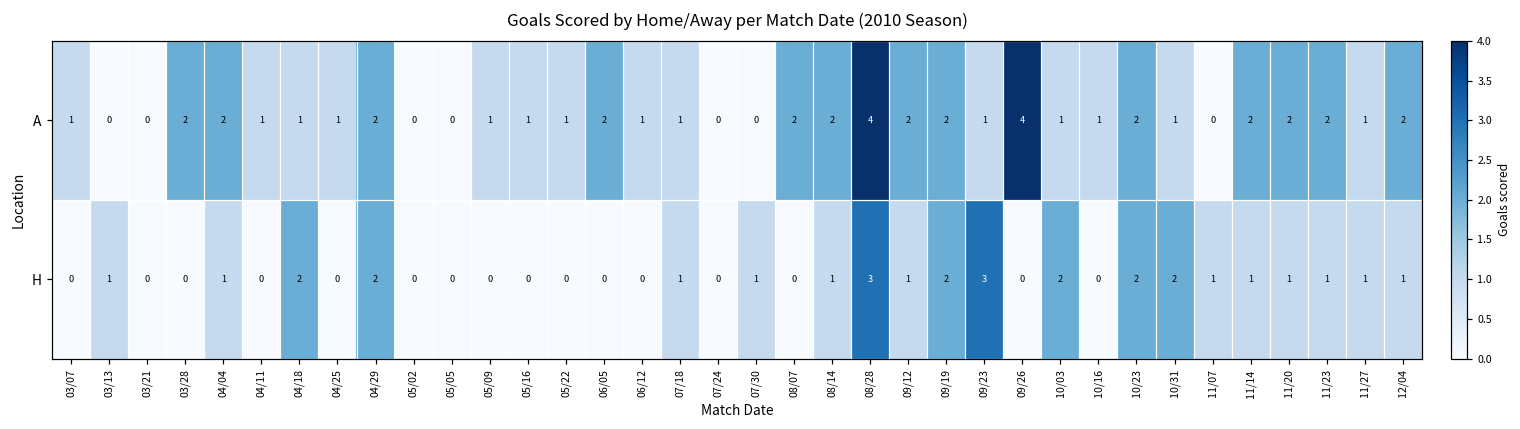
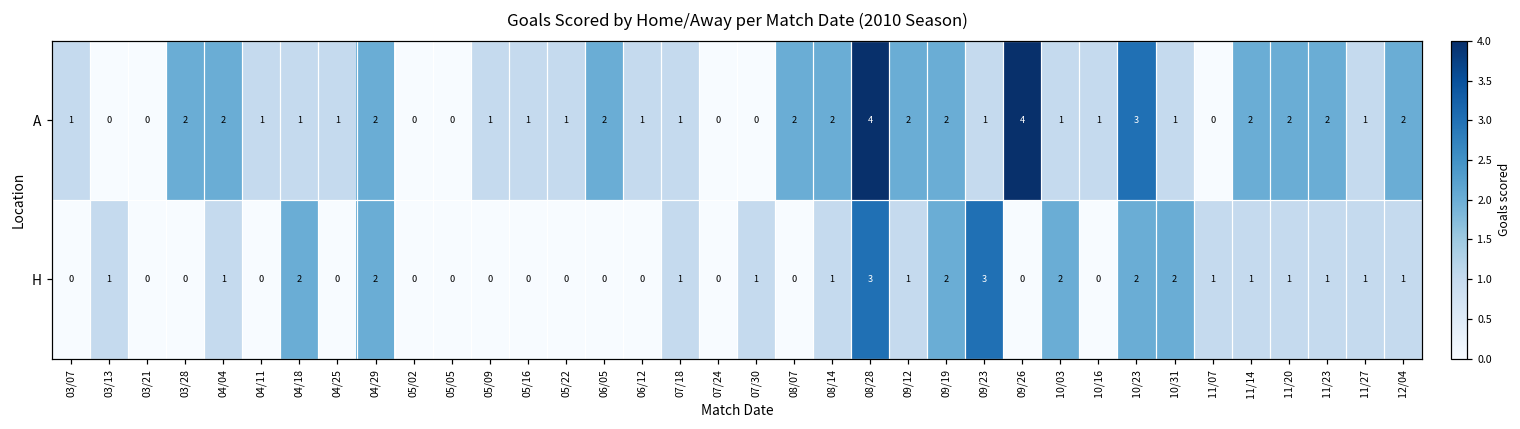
  {
    "A": {
      "03/07": 1,
      "03/13": 0,
      "03/21": 0,
      "03/28": 2,
      "04/04": 2,
      "04/11": 1,
      "04/18": 1,
      "04/25": 1,
      "04/29": 2,
      "05/02": 0,
      "05/05": 0,
      "05/09": 1,
      "05/16": 1,
      "05/22": 1,
      "06/05": 2,
      "06/12": 1,
      "07/18": 1,
      "07/24": 0,
      "07/30": 0,
      "08/07": 2,
      "08/14": 2,
      "08/28": 4,
      "09/12": 2,
      "09/19": 2,
      "09/23": 1,
      "09/26": 4,
      "10/03": 1,
      "10/16": 1,
-     "10/23": 2,
+     "10/23": 3,
      "10/31": 1,
      "11/07": 0,
      "11/14": 2,
      "11/20": 2,
      "11/23": 2,
      "11/27": 1,
      "12/04": 2
    },
    "H": {
      "03/07": 0,
      "03/13": 1,
      "03/21": 0,
      "03/28": 0,
      "04/04": 1,
      "04/11": 0,
      "04/18": 2,
      "04/25": 0,
      "04/29": 2,
      "05/02": 0,
      "05/05": 0,
      "05/09": 0,
      "05/16": 0,
      "05/22": 0,
      "06/05": 0,
      "06/12": 0,
      "07/18": 1,
      "07/24": 0,
      "07/30": 1,
      "08/07": 0,
      "08/14": 1,
      "08/28": 3,
      "09/12": 1,
      "09/19": 2,
      "09/23": 3,
      "09/26": 0,
      "10/03": 2,
      "10/16": 0,
      "10/23": 2,
      "10/31": 2,
      "11/07": 1,
      "11/14": 1,
      "11/20": 1,
      "11/23": 1,
      "11/27": 1,
      "12/04": 1
    }
  }
